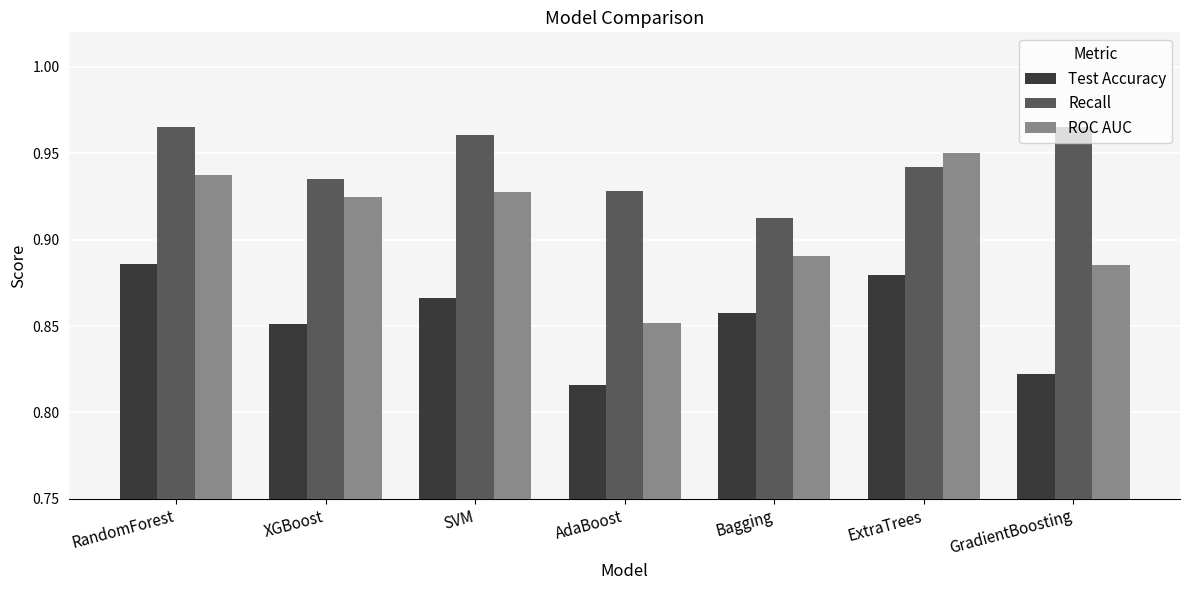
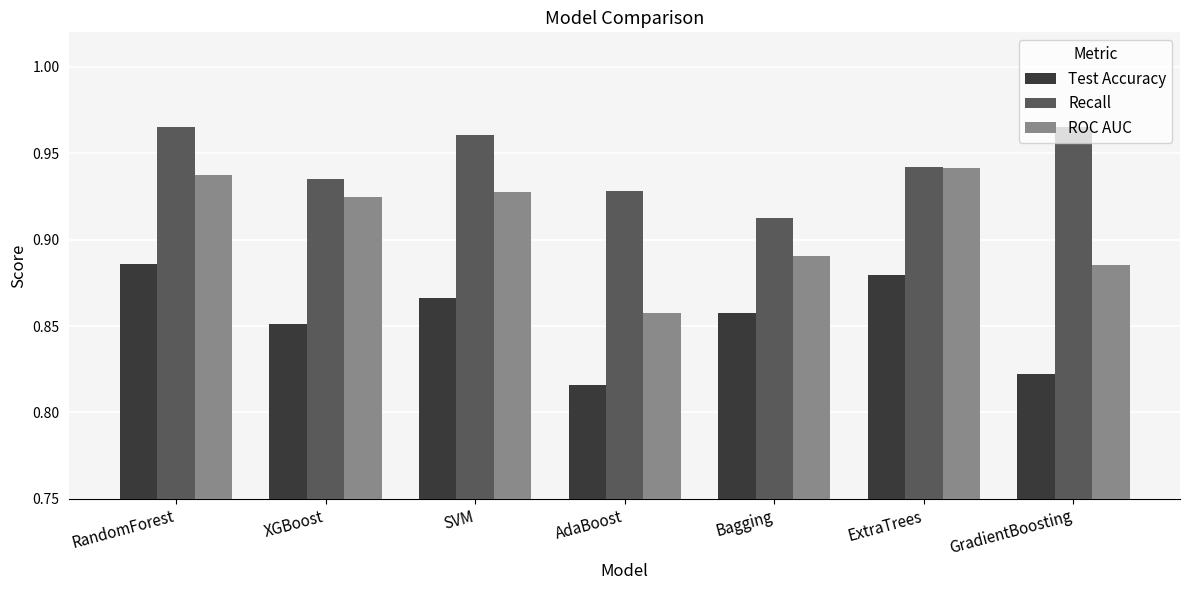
  {
    "ROC AUC": {
      "RandomForest": 0.937,
      "XGBoost": 0.925,
      "SVM": 0.928,
-     "AdaBoost": 0.852,
+     "AdaBoost": 0.857,
      "Bagging": 0.891,
-     "ExtraTrees": 0.950,
+     "ExtraTrees": 0.942,
      "GradientBoosting": 0.885
    }
  }
